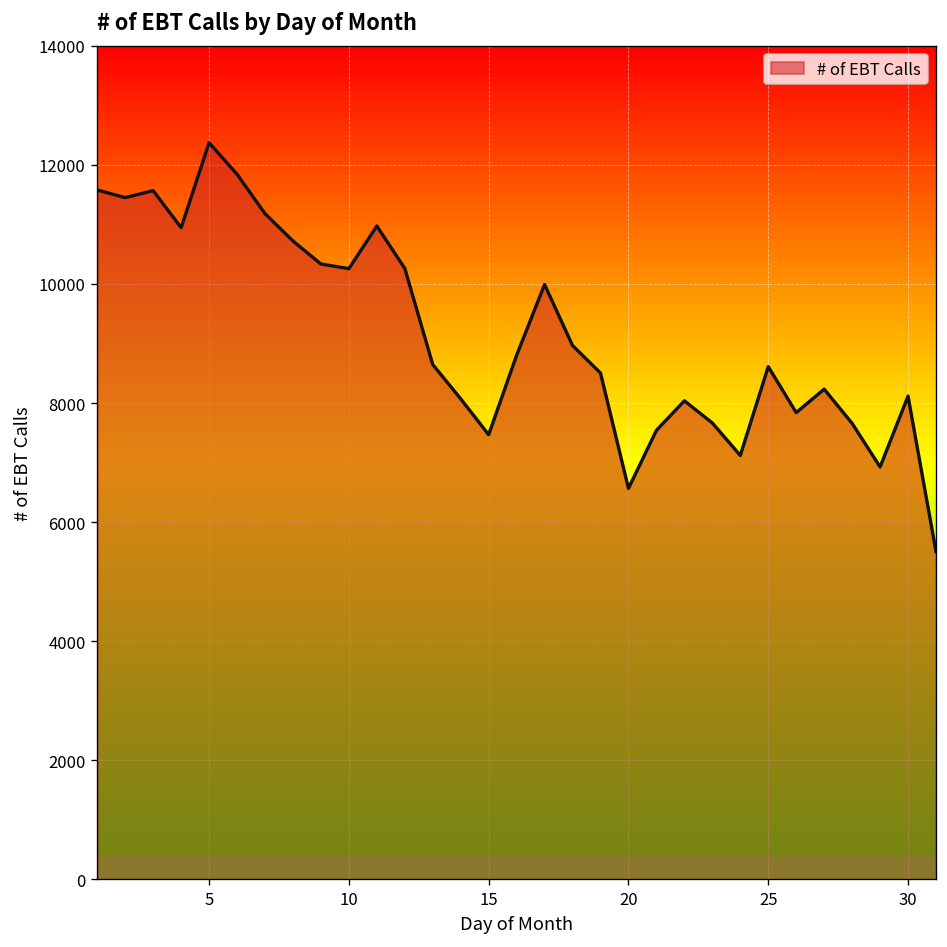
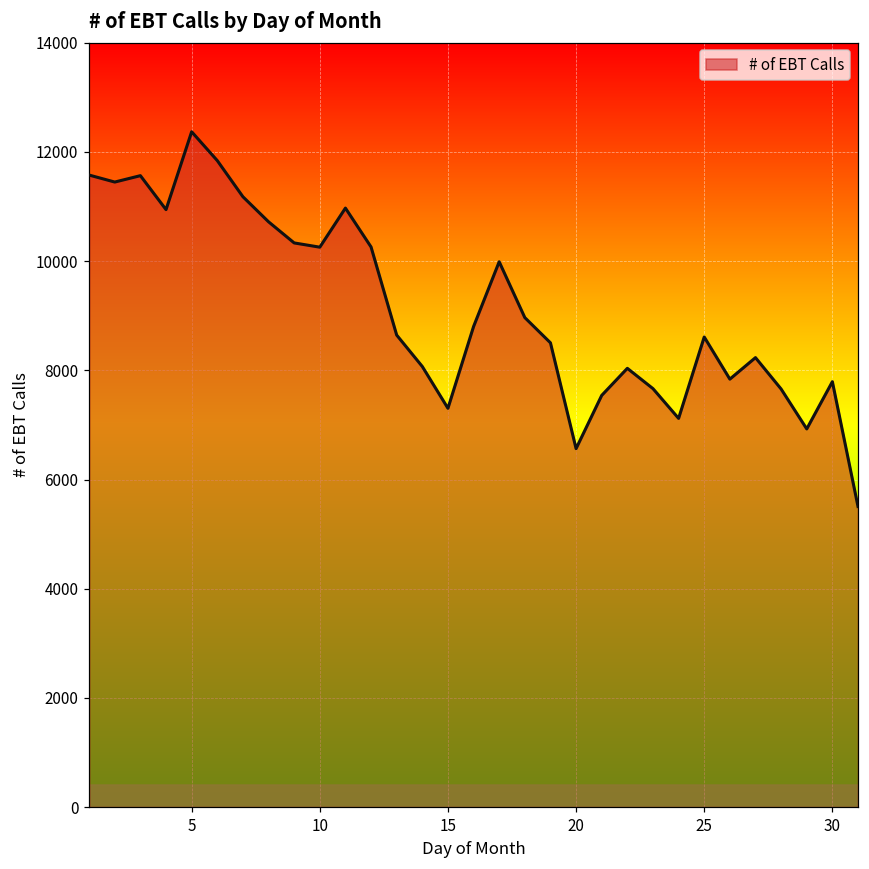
  {
    "5": 12400,
    "10": 10300,
-   "15": 7500,
+   "15": 7300,
    "20": 6600,
    "25": 8600,
-   "30": 8100
+   "30": 7800
  }
